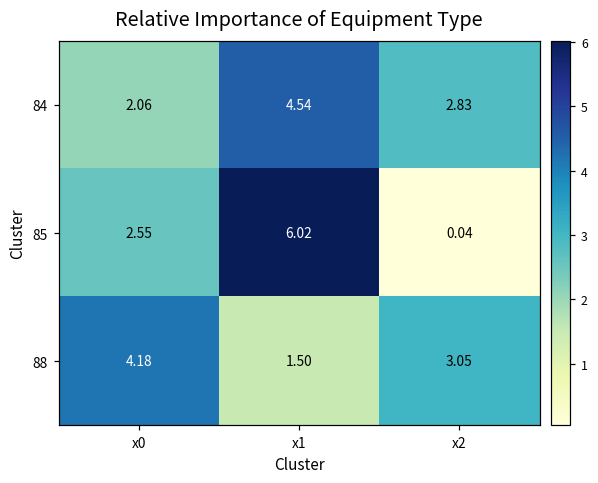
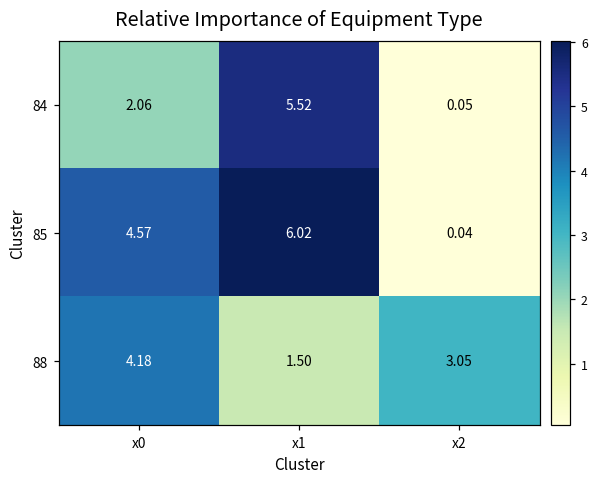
  {
    "84": {
      "x0": 2.06,
-     "x1": 4.54,
-     "x2": 2.83
+     "x1": 5.52,
+     "x2": 0.05
    },
    "85": {
-     "x0": 2.55,
+     "x0": 4.57,
      "x1": 6.02,
      "x2": 0.04
    },
    "88": {
      "x0": 4.18,
      "x1": 1.50,
      "x2": 3.05
    }
  }
